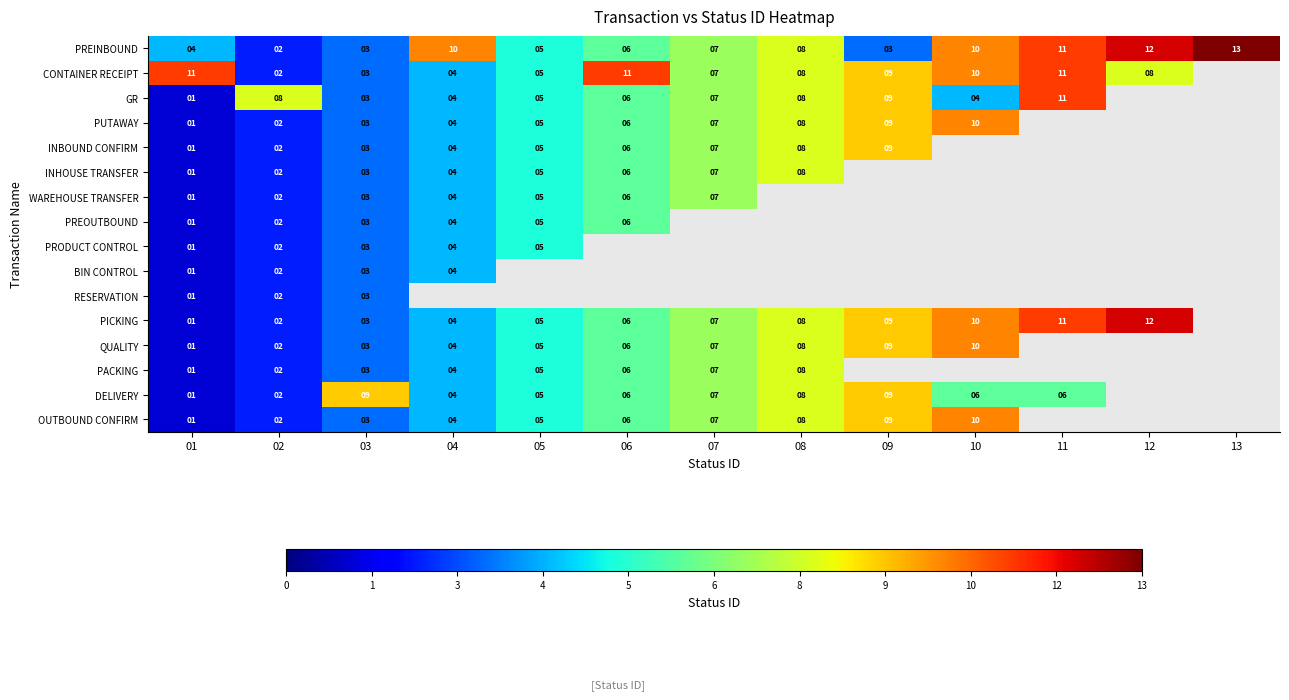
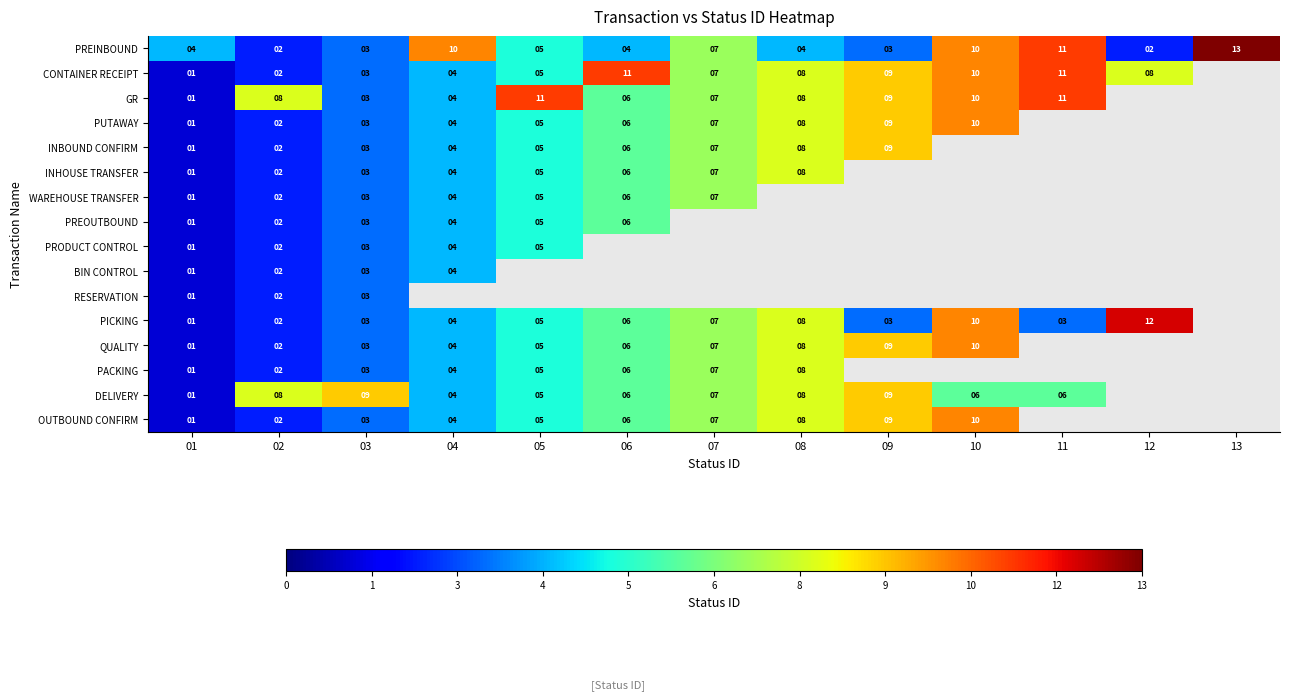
  {
    "PREINBOUND": {
      "01": "04",
      "02": "02",
      "03": "03",
      "04": "10",
      "05": "05",
-     "06": "06",
+     "06": "04",
      "07": "07",
-     "08": "08",
+     "08": "04",
      "09": "03",
      "10": "10",
      "11": "11",
-     "12": "12",
+     "12": "02",
      "13": "13"
    },
    "CONTAINER RECEIPT": {
-     "01": "11",
+     "01": "01",
      "02": "02",
      "03": "03",
      "04": "04",
      "05": "05",
      "06": "11",
      "07": "07",
      "08": "08",
      "09": "09",
      "10": "10",
      "11": "11",
      "12": "08"
    },
    "GR": {
      "01": "01",
      "02": "08",
      "03": "03",
      "04": "04",
-     "05": "05",
+     "05": "11",
      "06": "06",
      "07": "07",
      "08": "08",
      "09": "09",
-     "10": "04",
+     "10": "10",
      "11": "11"
    },
    "PUTAWAY": {
      "01": "01",
      "02": "02",
      "03": "03",
      "04": "04",
      "05": "05",
      "06": "06",
      "07": "07",
      "08": "08",
      "09": "09",
      "10": "10"
    },
    "INBOUND CONFIRM": {
      "01": "01",
      "02": "02",
      "03": "03",
      "04": "04",
      "05": "05",
      "06": "06",
      "07": "07",
      "08": "08",
      "09": "09"
    },
    "INHOUSE TRANSFER": {
      "01": "01",
      "02": "02",
      "03": "03",
      "04": "04",
      "05": "05",
      "06": "06",
      "07": "07",
      "08": "08"
    },
    "WAREHOUSE TRANSFER": {
      "01": "01",
      "02": "02",
      "03": "03",
      "04": "04",
      "05": "05",
      "06": "06",
      "07": "07"
    },
    "PREOUTBOUND": {
      "01": "01",
      "02": "02",
      "03": "03",
      "04": "04",
      "05": "05",
      "06": "06"
    },
    "PRODUCT CONTROL": {
      "01": "01",
      "02": "02",
      "03": "03",
      "04": "04",
      "05": "05"
    },
    "BIN CONTROL": {
      "01": "01",
      "02": "02",
      "03": "03",
      "04": "04"
    },
    "RESERVATION": {
      "01": "01",
      "02": "02",
      "03": "03"
    },
    "PICKING": {
      "01": "01",
      "02": "02",
      "03": "03",
      "04": "04",
      "05": "05",
      "06": "06",
      "07": "07",
      "08": "08",
-     "09": "09",
+     "09": "03",
      "10": "10",
-     "11": "11",
+     "11": "03",
      "12": "12"
    },
    "QUALITY": {
      "01": "01",
      "02": "02",
      "03": "03",
      "04": "04",
      "05": "05",
      "06": "06",
      "07": "07",
      "08": "08",
      "09": "09",
      "10": "10"
    },
    "PACKING": {
      "01": "01",
      "02": "02",
      "03": "03",
      "04": "04",
      "05": "05",
      "06": "06",
      "07": "07",
      "08": "08"
    },
    "DELIVERY": {
      "01": "01",
-     "02": "02",
+     "02": "08",
      "03": "09",
      "04": "04",
      "05": "05",
      "06": "06",
      "07": "07",
      "08": "08",
      "09": "09",
      "10": "06",
      "11": "06"
    },
    "OUTBOUND CONFIRM": {
      "01": "01",
      "02": "02",
      "03": "03",
      "04": "04",
      "05": "05",
      "06": "06",
      "07": "07",
      "08": "08",
      "09": "09",
      "10": "10"
    }
  }
